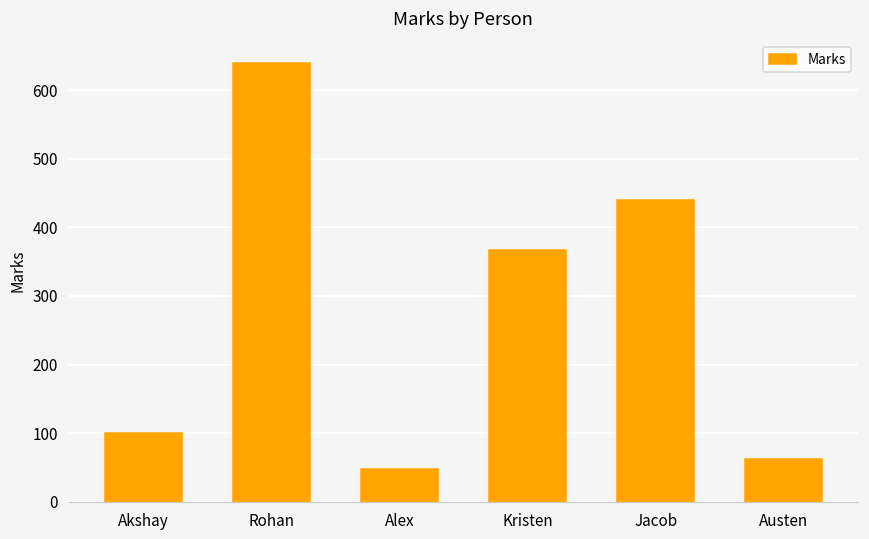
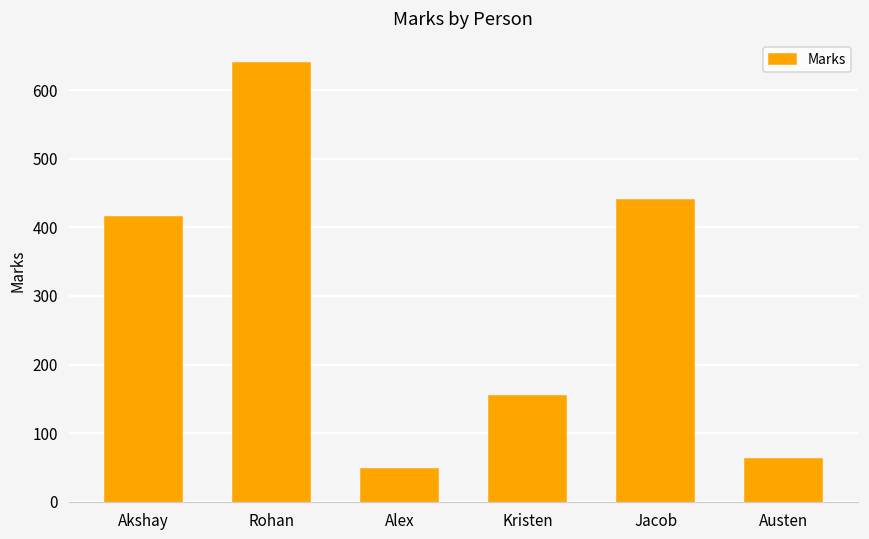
  {
-   "Akshay": 100,
+   "Akshay": 420,
    "Rohan": 640,
    "Alex": 50,
-   "Kristen": 370,
+   "Kristen": 150,
    "Jacob": 440,
    "Austen": 60
  }
